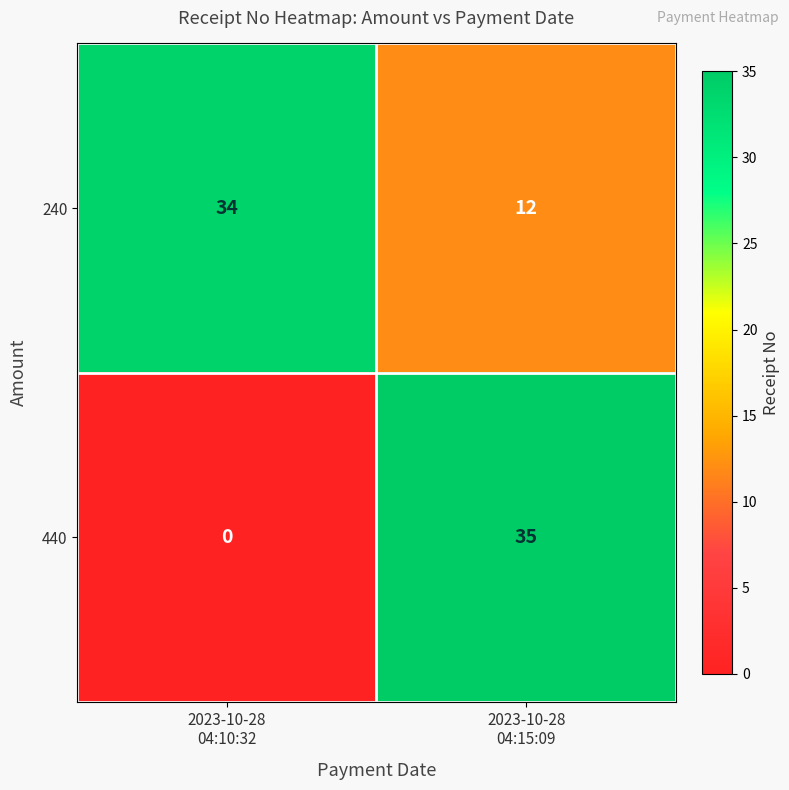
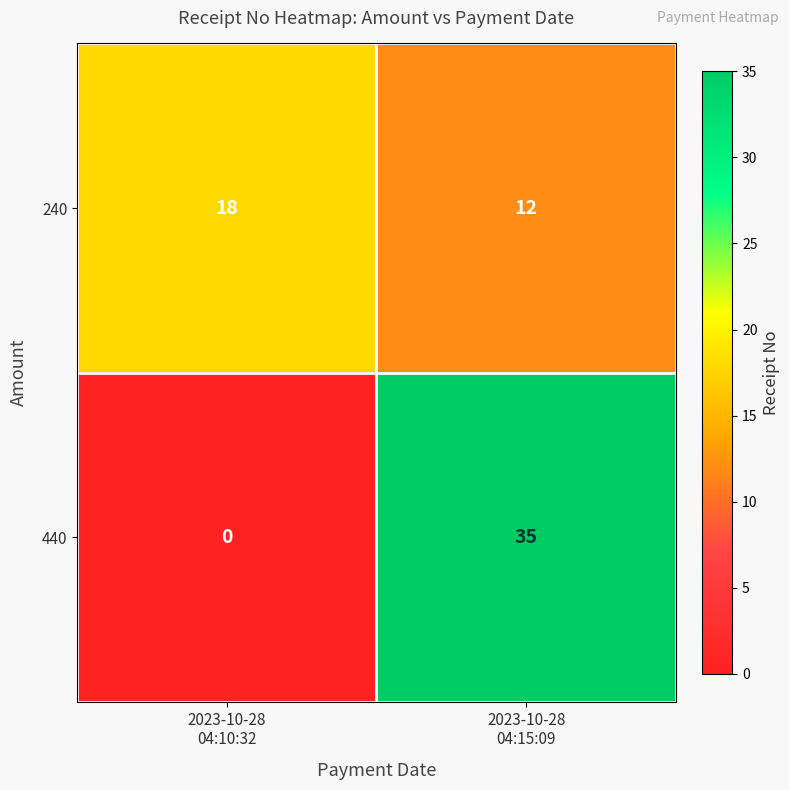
  {
    "240": {
-     "2023-10-28 04:10:32": 34,
+     "2023-10-28 04:10:32": 18,
      "2023-10-28 04:15:09": 12
    },
    "440": {
      "2023-10-28 04:10:32": 0,
      "2023-10-28 04:15:09": 35
    }
  }
